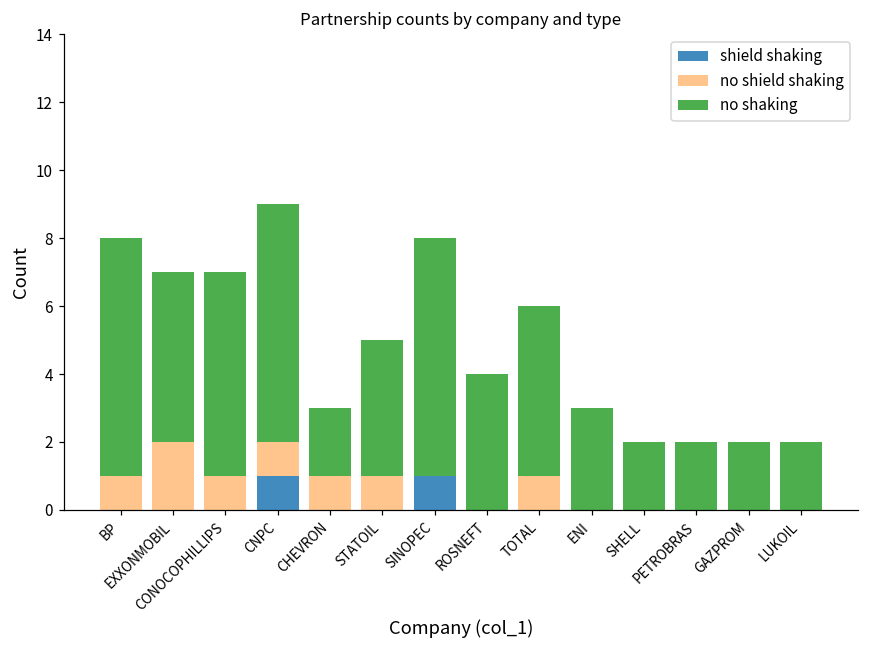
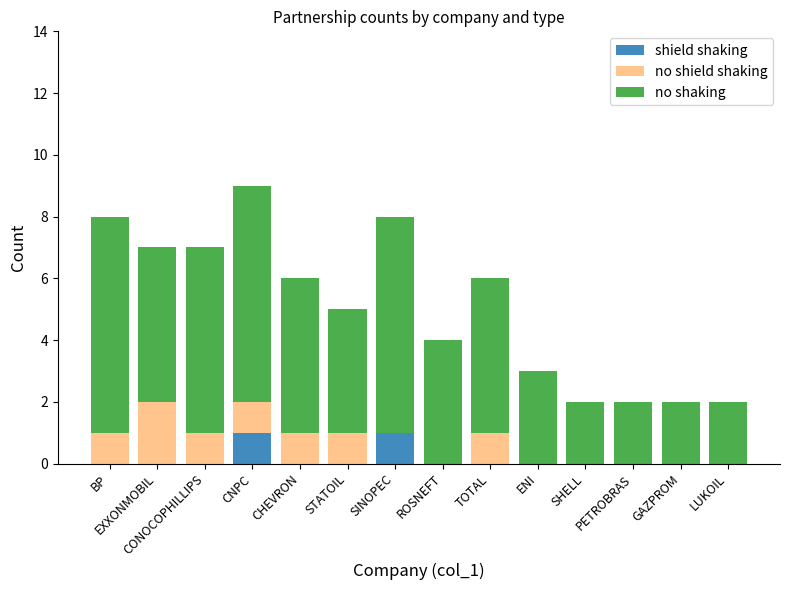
  {
    "shield shaking": {
      "BP": 0,
      "EXXONMOBIL": 0,
      "CONOCOPHILLIPS": 0,
      "CNPC": 1,
      "CHEVRON": 0,
      "STATOIL": 0,
      "SINOPEC": 1,
      "ROSNEFT": 0,
      "TOTAL": 0,
      "ENI": 0,
      "SHELL": 0,
      "PETROBRAS": 0,
      "GAZPROM": 0,
      "LUKOIL": 0
    },
    "no shaking": {
      "BP": 7,
      "EXXONMOBIL": 5,
      "CONOCOPHILLIPS": 6,
      "CNPC": 7,
-     "CHEVRON": 2,
+     "CHEVRON": 5,
      "STATOIL": 4,
      "SINOPEC": 7,
      "ROSNEFT": 4,
      "TOTAL": 5,
      "ENI": 3,
      "SHELL": 2,
      "PETROBRAS": 2,
      "GAZPROM": 2,
      "LUKOIL": 2
    }
  }
